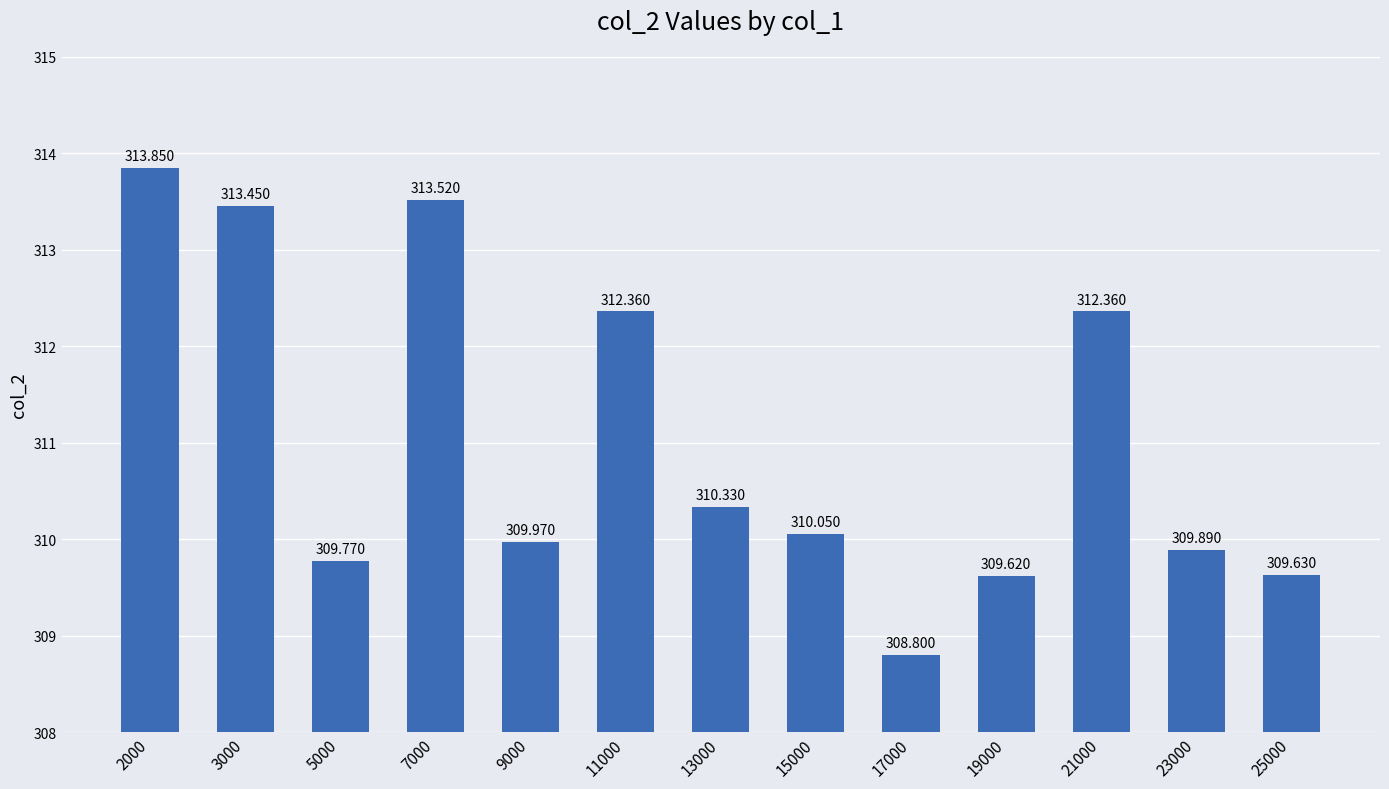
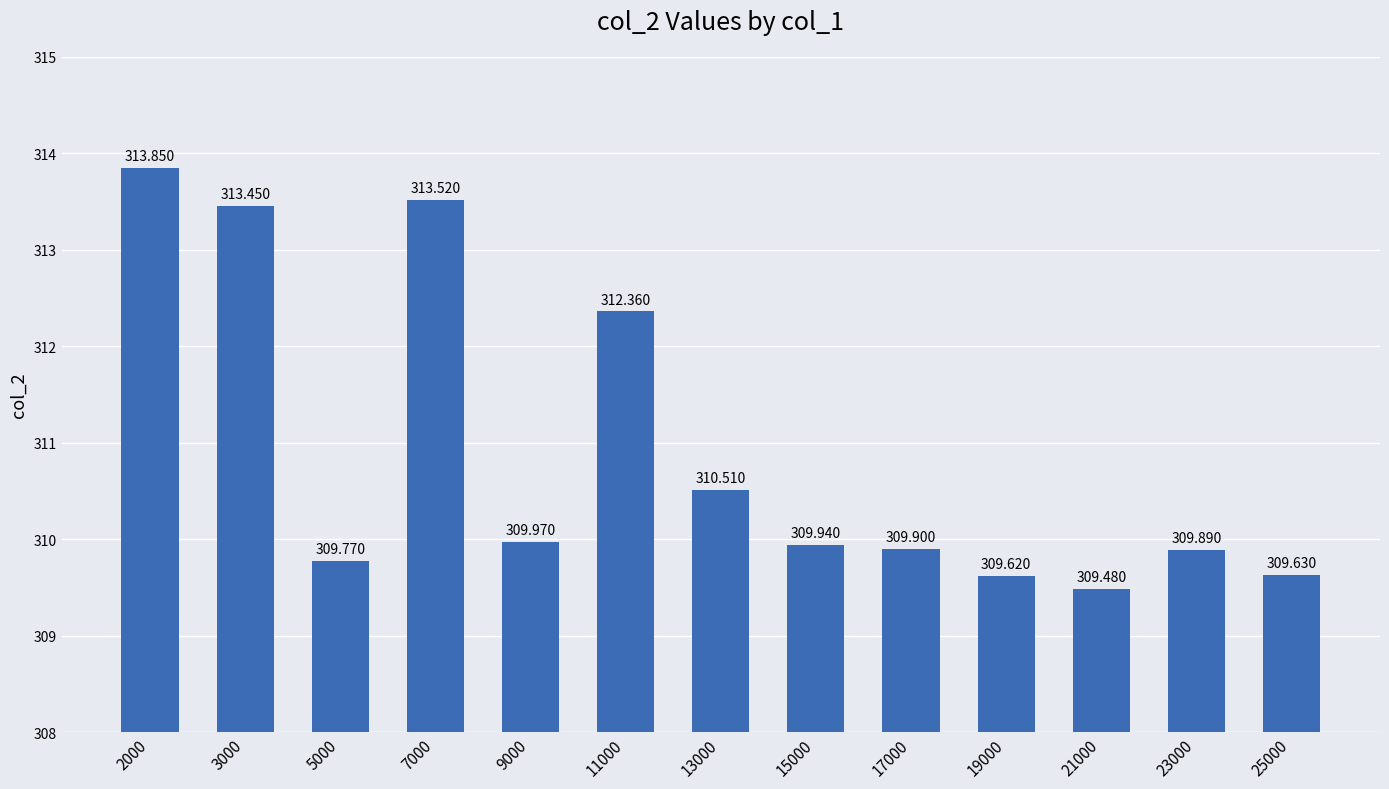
  {
    "2000": 313.850,
    "3000": 313.450,
    "5000": 309.770,
    "7000": 313.520,
    "9000": 309.970,
    "11000": 312.360,
-   "13000": 310.330,
-   "15000": 310.050,
-   "17000": 308.800,
+   "13000": 310.510,
+   "15000": 309.940,
+   "17000": 309.900,
    "19000": 309.620,
-   "21000": 312.360,
+   "21000": 309.480,
    "23000": 309.890,
    "25000": 309.630
  }
